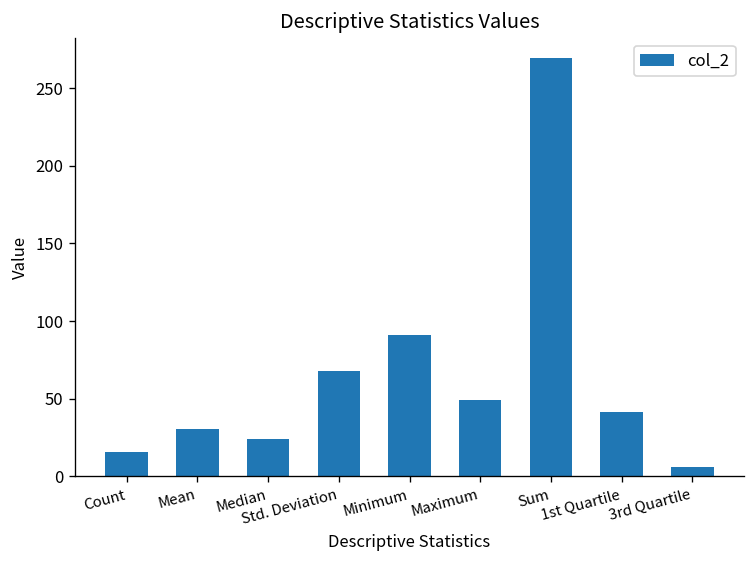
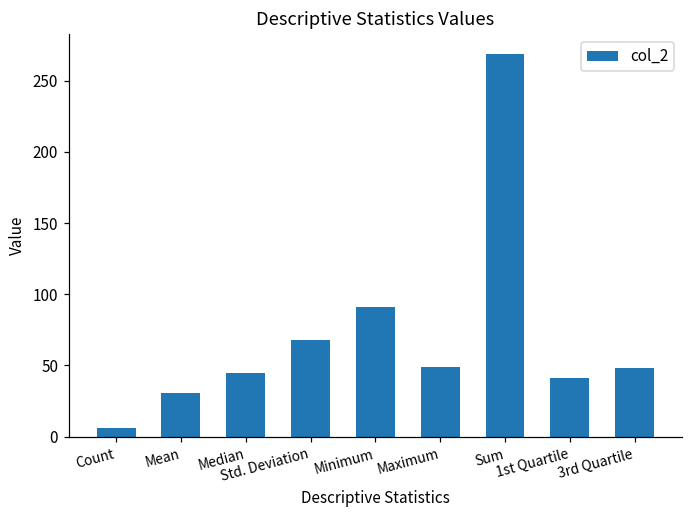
  {
-   "Count": 16,
+   "Count": 6,
    "Mean": 31,
-   "Median": 24,
+   "Median": 45,
    "Std. Deviation": 68,
    "Minimum": 91,
    "Maximum": 49,
    "Sum": 269,
    "1st Quartile": 42,
-   "3rd Quartile": 6
+   "3rd Quartile": 48
  }
